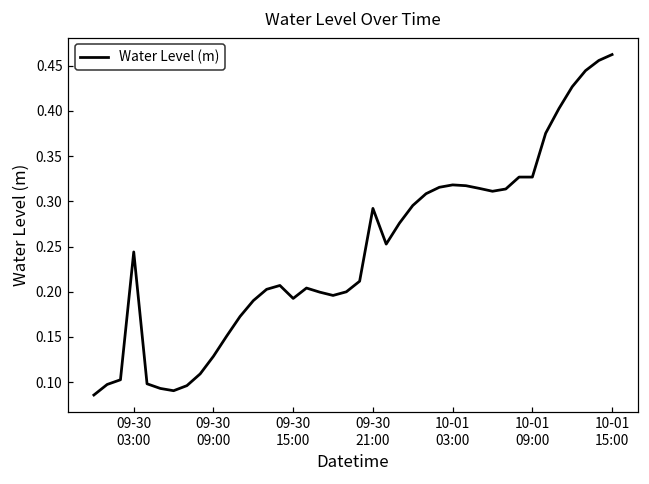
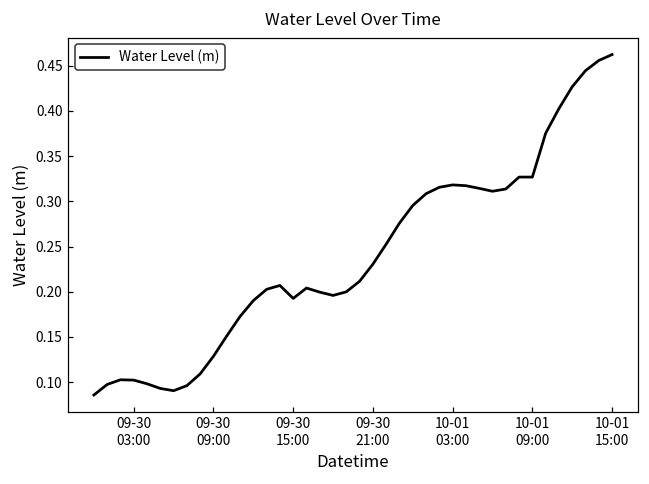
  {
-   "09-30 03:00": 0.24,
+   "09-30 03:00": 0.10,
    "09-30 09:00": 0.13,
    "09-30 15:00": 0.19,
-   "09-30 21:00": 0.29,
+   "09-30 21:00": 0.23,
    "10-01 03:00": 0.32,
    "10-01 09:00": 0.33,
    "10-01 15:00": 0.46
  }
